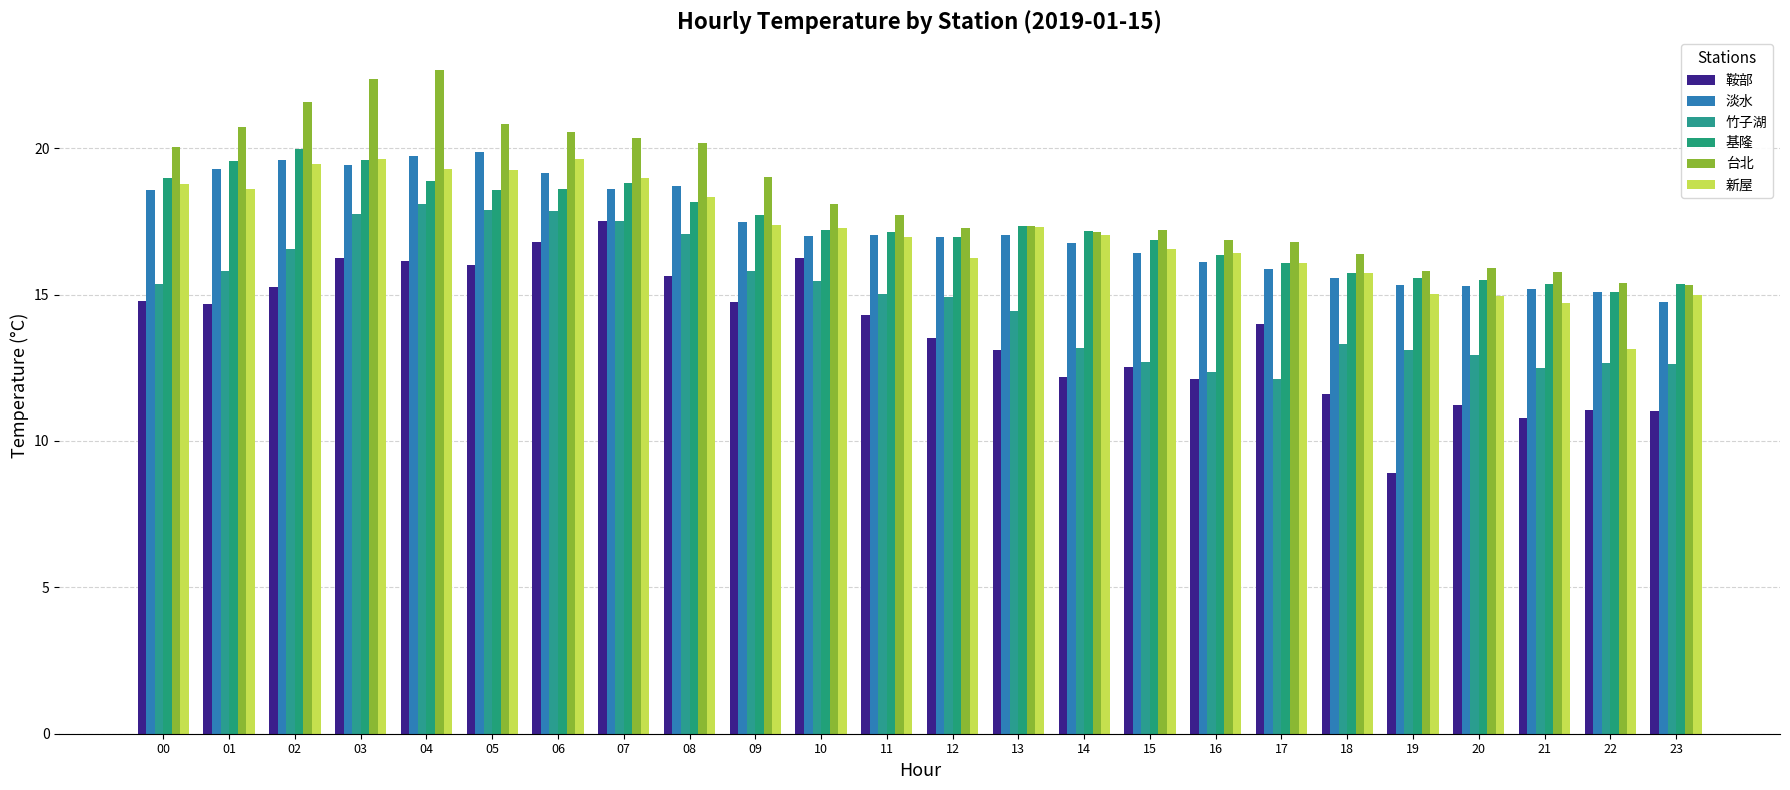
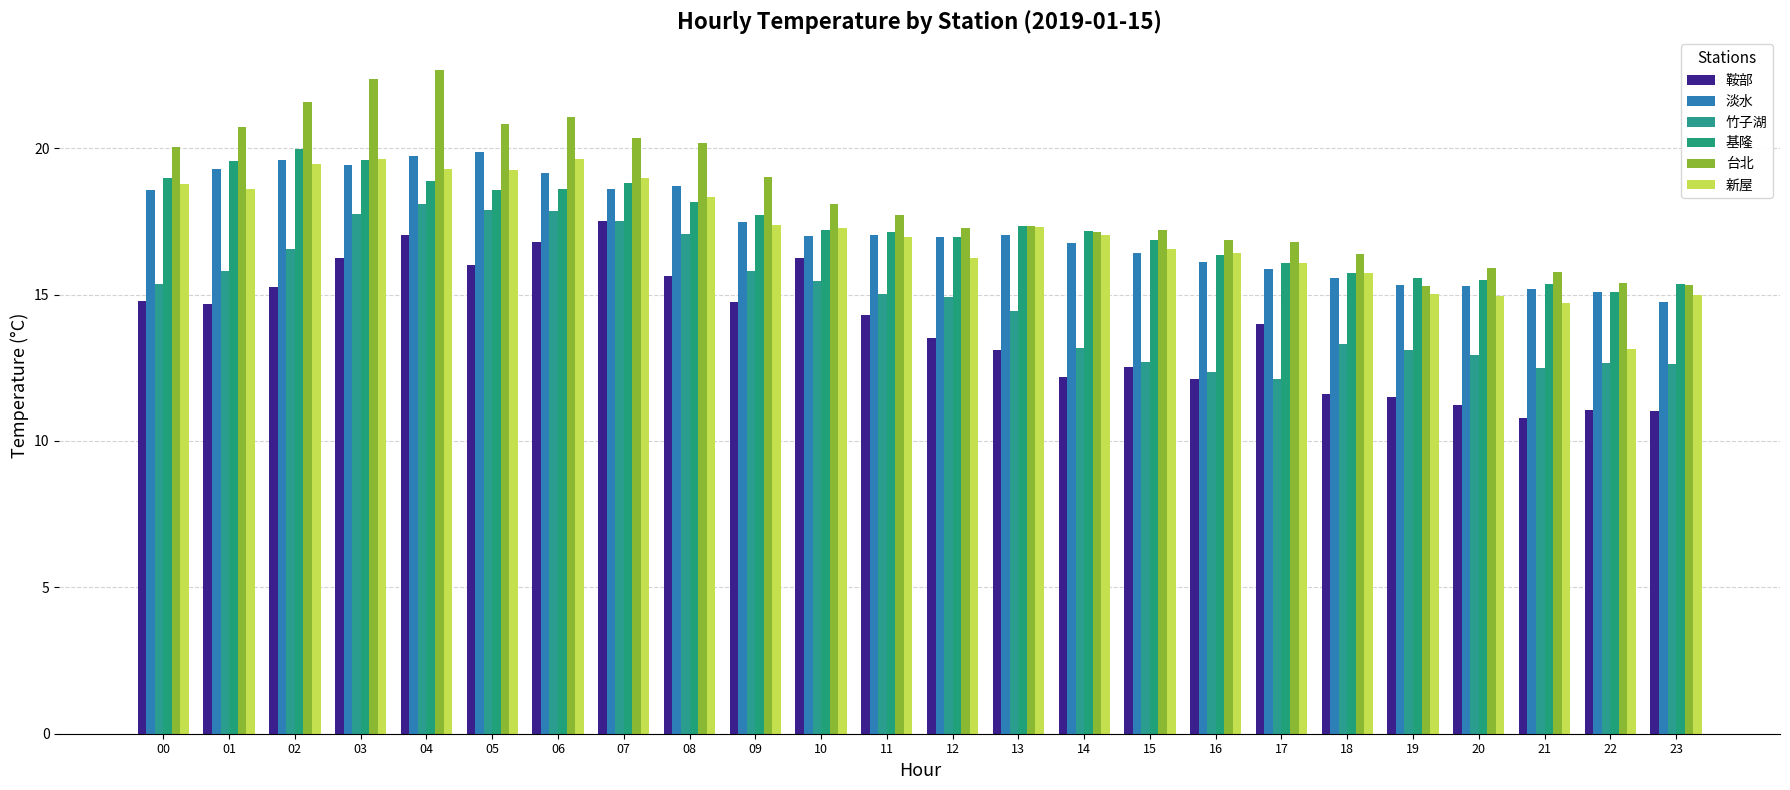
  {
    "鞍部": {
      "00": 14.8,
      "01": 14.7,
      "02": 15.3,
      "03": 16.2,
-     "04": 16.1,
+     "04": 17.0,
      "05": 16.0,
      "06": 16.8,
      "07": 17.5,
      "08": 15.6,
      "09": 14.8,
      "10": 16.3,
      "11": 14.3,
      "12": 13.5,
      "13": 13.1,
      "14": 12.2,
      "15": 12.5,
      "16": 12.1,
      "17": 14.0,
      "18": 11.6,
-     "19": 8.9,
+     "19": 11.5,
      "20": 11.2,
      "21": 10.8,
      "22": 11.1,
      "23": 11.0
    },
    "台北": {
      "00": 20.1,
      "01": 20.7,
      "02": 21.6,
      "03": 22.4,
      "04": 22.7,
      "05": 20.8,
-     "06": 20.5,
+     "06": 21.1,
      "07": 20.3,
      "08": 20.2,
      "09": 19.0,
      "10": 18.1,
      "11": 17.7,
      "12": 17.3,
      "13": 17.3,
      "14": 17.1,
      "15": 17.2,
      "16": 16.9,
      "17": 16.8,
      "18": 16.4,
-     "19": 15.8,
+     "19": 15.3,
      "20": 15.9,
      "21": 15.8,
      "22": 15.4,
      "23": 15.3
    },
    "新屋": {
      "00": 18.8,
      "01": 18.6,
      "02": 19.4,
      "03": 19.6,
      "04": 19.3,
      "05": 19.2,
      "06": 19.6,
      "07": 19.0,
      "08": 18.3,
      "09": 17.4,
      "10": 17.3,
      "11": 17.0,
      "12": 16.2,
      "13": 17.3,
      "14": 17.0,
      "15": 16.5,
      "16": 16.4,
      "17": 16.1,
      "18": 15.7,
      "19": 15.0,
      "20": 14.9,
      "21": 14.7,
      "22": 13.1,
      "23": 15.0
    }
  }
